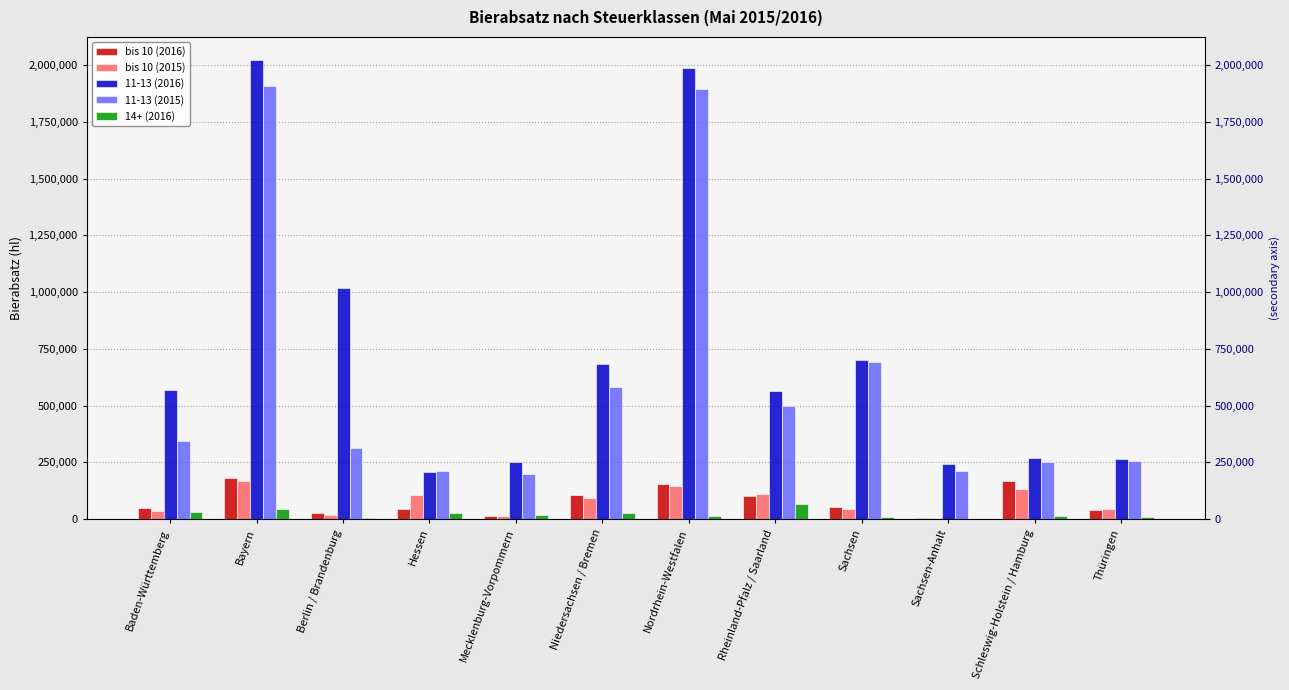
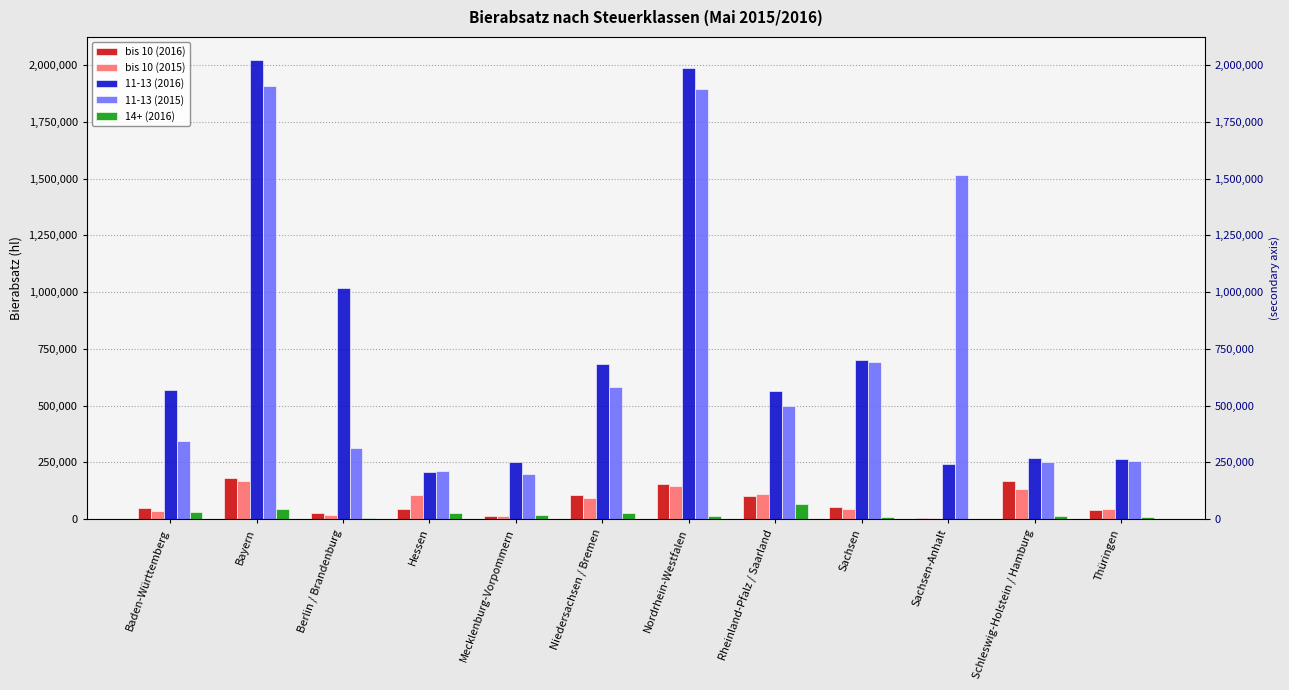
  {
    "bis 10 (2016)": {
      "Baden-Württemberg": "50,000",
      "Bayern": "180,000",
      "Berlin / Brandenburg": "30,000",
      "Hessen": "50,000",
      "Mecklenburg-Vorpommern": "10,000",
      "Niedersachsen / Bremen": "110,000",
      "Nordrhein-Westfalen": "150,000",
      "Rheinland-Pfalz / Saarland": "100,000",
      "Sachsen": "50,000",
      "Schleswig-Holstein / Hamburg": "170,000",
      "Thüringen": "40,000"
    },
    "bis 10 (2015)": {
      "Baden-Württemberg": "40,000",
      "Bayern": "170,000",
      "Berlin / Brandenburg": "20,000",
      "Hessen": "110,000",
      "Mecklenburg-Vorpommern": "10,000",
      "Niedersachsen / Bremen": "90,000",
      "Nordrhein-Westfalen": "150,000",
      "Rheinland-Pfalz / Saarland": "110,000",
      "Sachsen": "40,000",
      "Schleswig-Holstein / Hamburg": "130,000",
      "Thüringen": "40,000"
    },
    "11-13 (2016)": {
      "Baden-Württemberg": "570,000",
      "Bayern": "2,020,000",
      "Berlin / Brandenburg": "1,020,000",
      "Hessen": "210,000",
      "Mecklenburg-Vorpommern": "250,000",
      "Niedersachsen / Bremen": "680,000",
      "Nordrhein-Westfalen": "1,990,000",
      "Rheinland-Pfalz / Saarland": "560,000",
      "Sachsen": "700,000",
      "Sachsen-Anhalt": "240,000",
      "Schleswig-Holstein / Hamburg": "270,000",
      "Thüringen": "260,000"
    },
    "11-13 (2015)": {
      "Baden-Württemberg": "340,000",
      "Bayern": "1,910,000",
      "Berlin / Brandenburg": "310,000",
      "Hessen": "210,000",
      "Mecklenburg-Vorpommern": "200,000",
      "Niedersachsen / Bremen": "580,000",
      "Nordrhein-Westfalen": "1,890,000",
      "Rheinland-Pfalz / Saarland": "500,000",
      "Sachsen": "690,000",
-     "Sachsen-Anhalt": "210,000",
+     "Sachsen-Anhalt": "1,510,000",
      "Schleswig-Holstein / Hamburg": "250,000",
      "Thüringen": "260,000"
    },
    "14+ (2016)": {
      "Baden-Württemberg": "30,000",
      "Bayern": "50,000",
      "Hessen": "30,000",
      "Mecklenburg-Vorpommern": "20,000",
      "Niedersachsen / Bremen": "30,000",
      "Nordrhein-Westfalen": "10,000",
      "Rheinland-Pfalz / Saarland": "70,000",
      "Schleswig-Holstein / Hamburg": "10,000"
    }
  }
